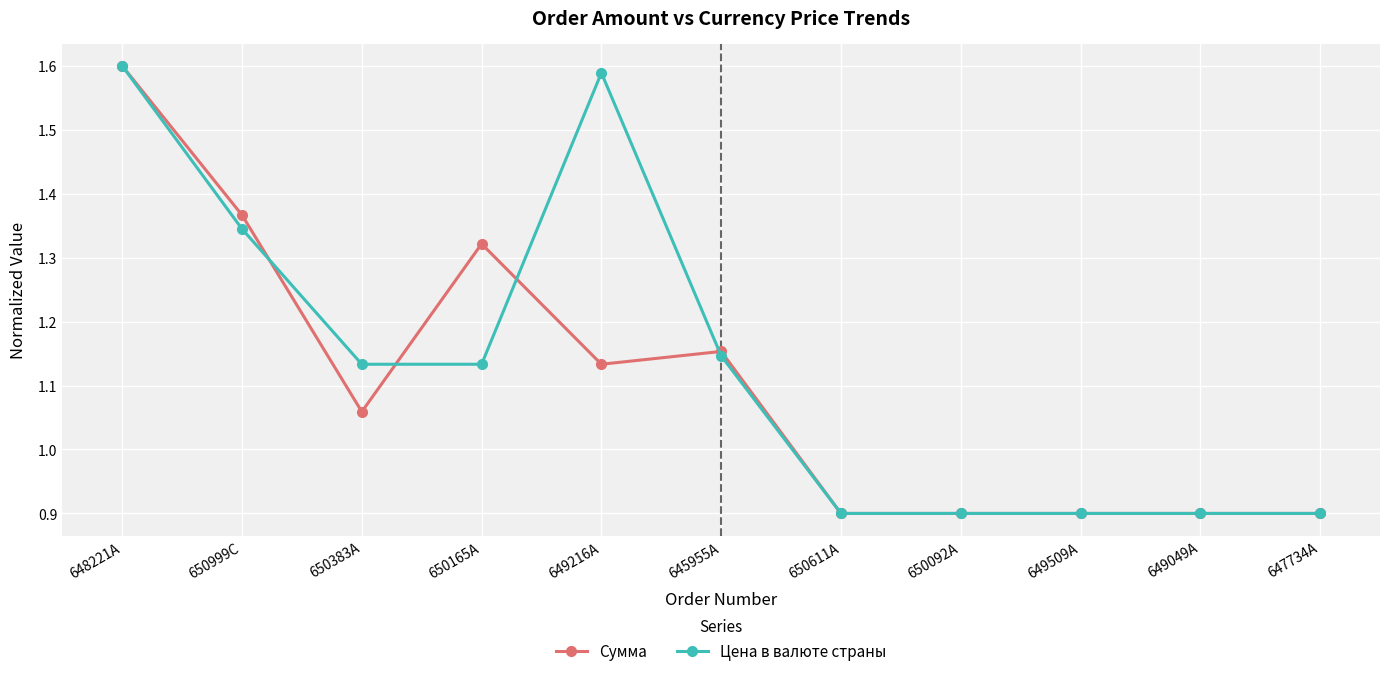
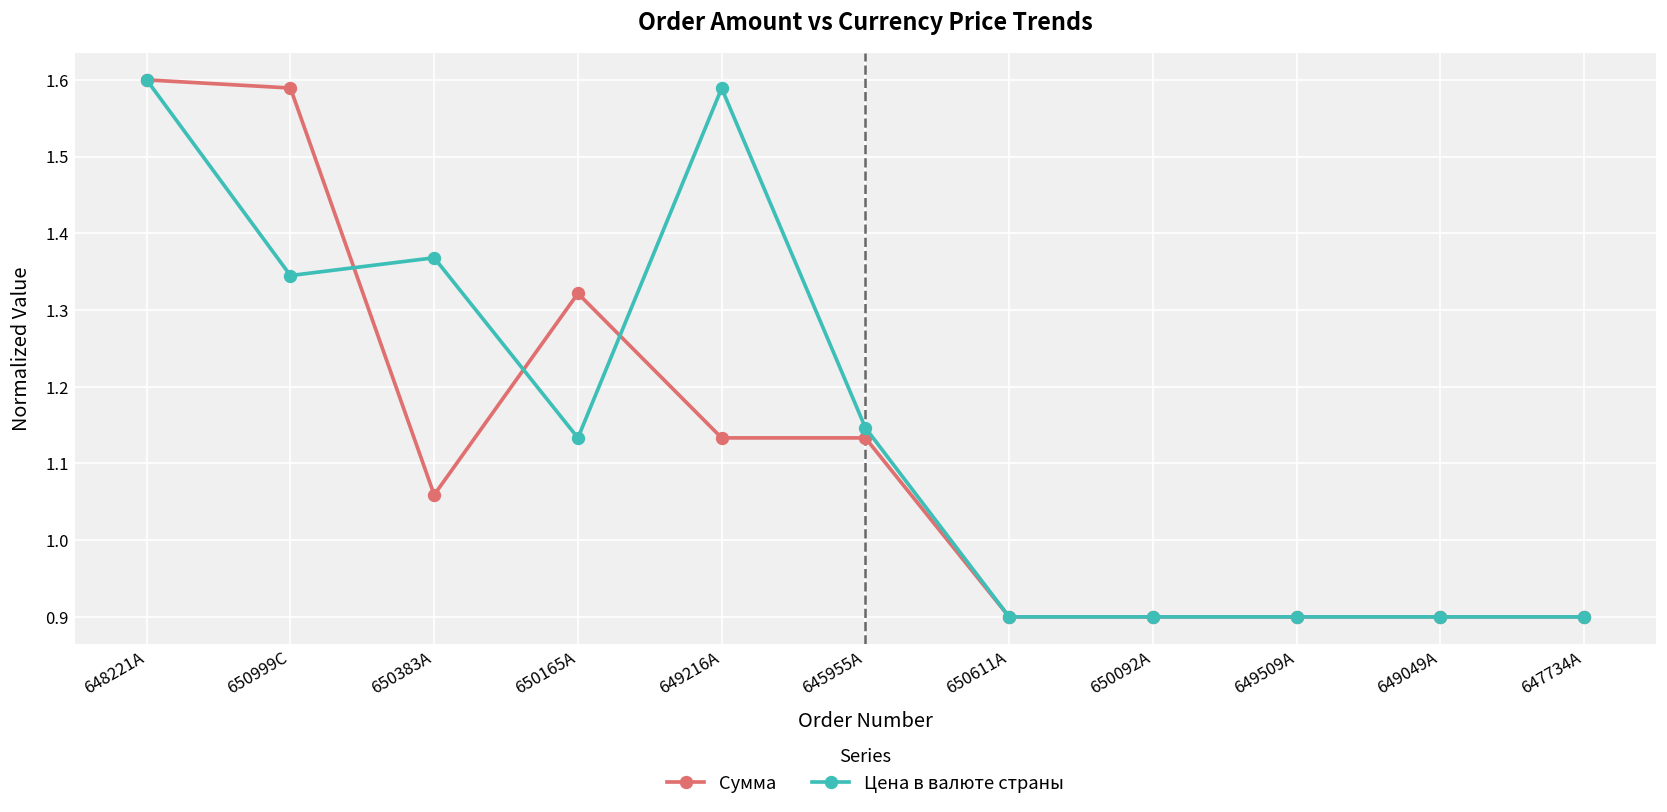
  {
    "Сумма": {
-     "650999C": 1.37,
+     "650999C": 1.59,
      "650383A": 1.06,
      "650165A": 1.32,
      "649216A": 1.13,
-     "645955A": 1.15
+     "645955A": 1.13
    },
    "Цена в валюте страны": {
      "650999C": 1.34,
-     "650383A": 1.13,
+     "650383A": 1.37,
      "650165A": 1.13,
      "649216A": 1.59,
      "645955A": 1.15
    }
  }
